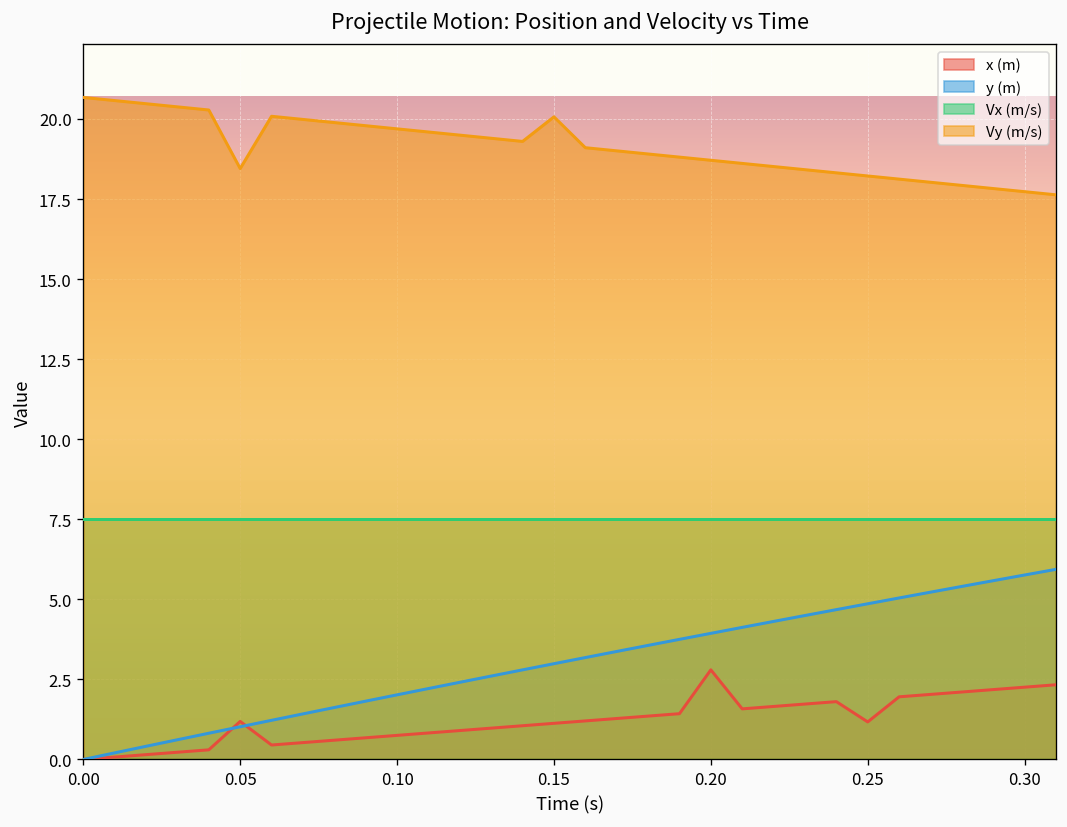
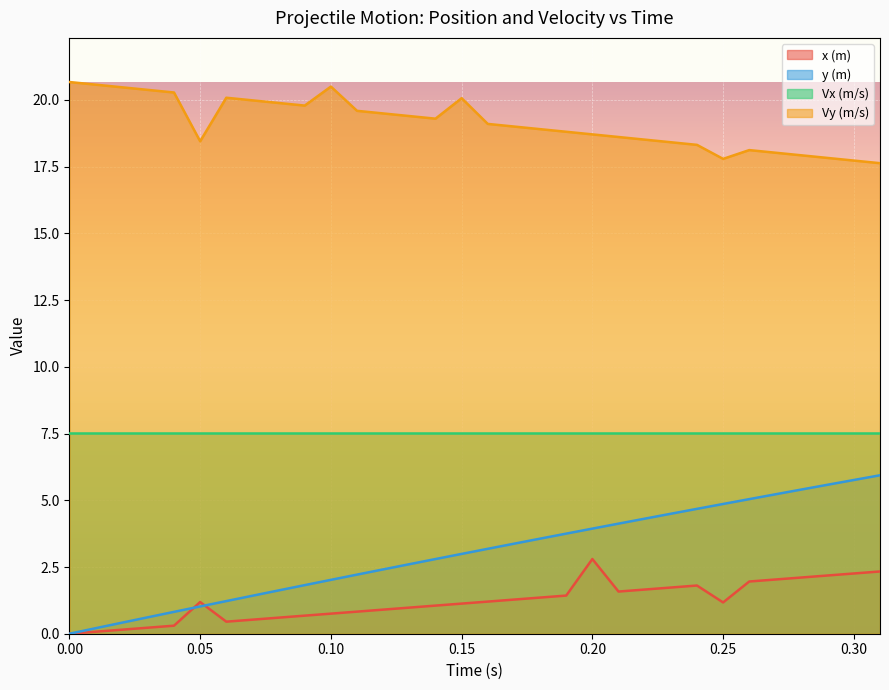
  {
    "x (m)": {
      "0.05": 1.2,
      "0.10": 0.8,
      "0.15": 1.1,
      "0.20": 2.8,
      "0.25": 1.2,
      "0.30": 2.3
    },
    "y (m)": {
      "0.05": 1.0,
      "0.10": 2.0,
      "0.15": 3.0,
      "0.20": 3.9,
      "0.25": 4.9,
      "0.30": 5.8
    },
    "Vx (m/s)": {
      "0.00": 7.5,
      "0.05": 7.5,
      "0.10": 7.5,
      "0.15": 7.5,
      "0.20": 7.5,
      "0.25": 7.5,
      "0.30": 7.5
    },
    "Vy (m/s)": {
      "0.00": 20.7,
      "0.05": 18.5,
-     "0.10": 19.7,
+     "0.10": 20.5,
      "0.15": 20.1,
      "0.20": 18.7,
-     "0.25": 18.2,
+     "0.25": 17.8,
      "0.30": 17.7
    }
  }
